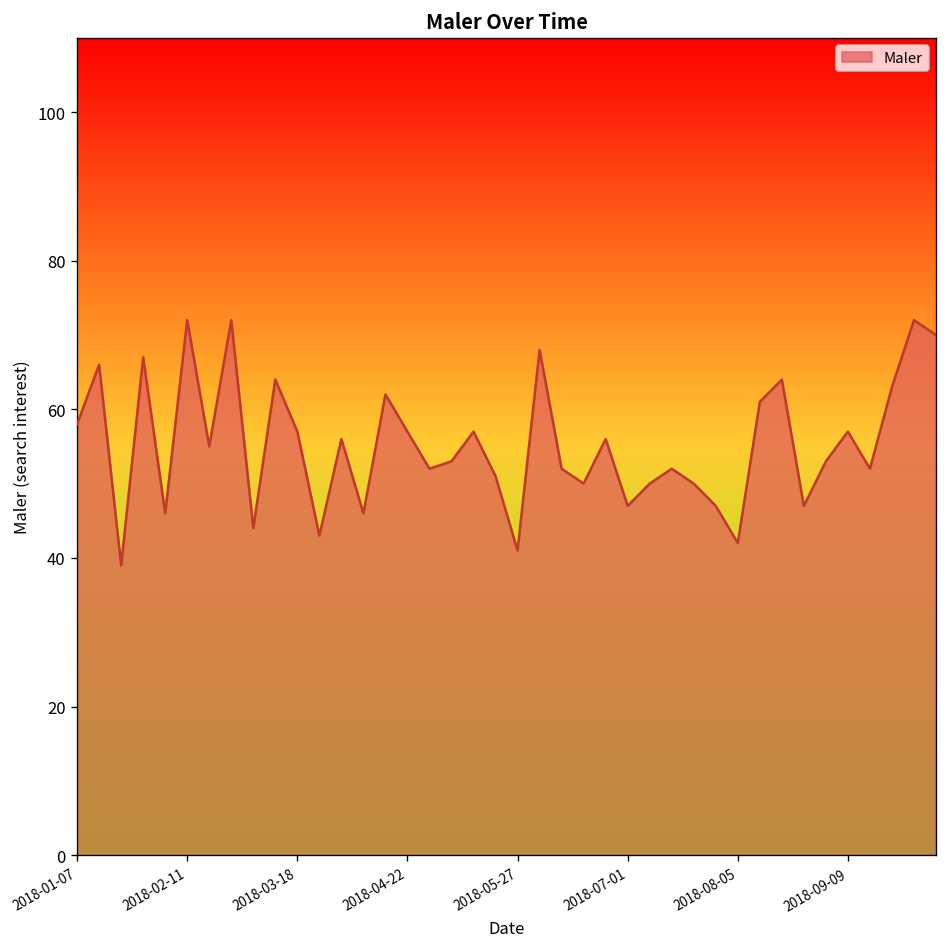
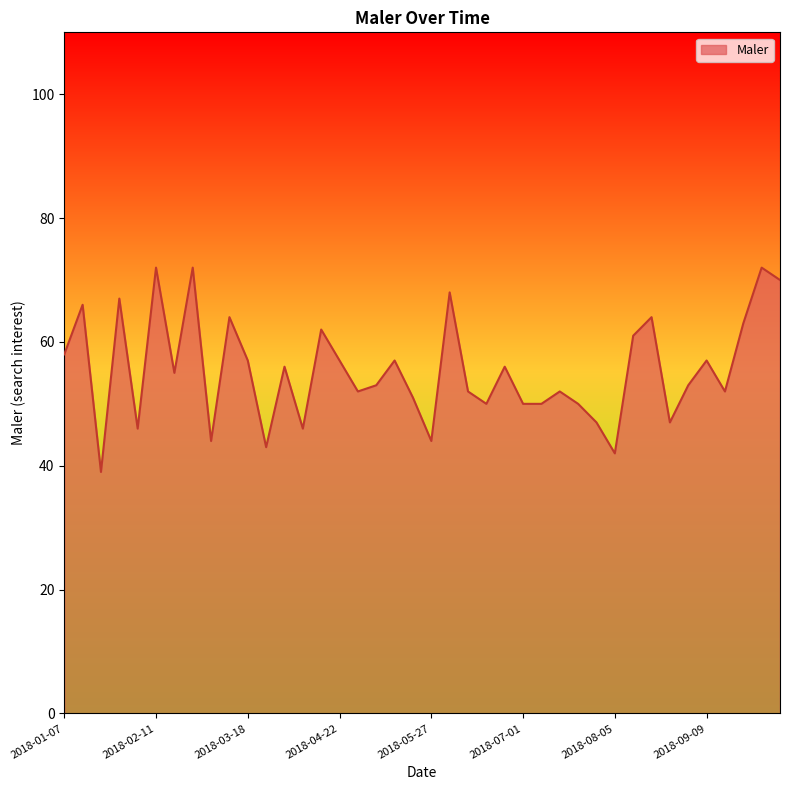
  {
    "2018-01-07": 58,
    "2018-02-11": 72,
    "2018-03-18": 57,
    "2018-04-22": 57,
-   "2018-05-27": 41,
-   "2018-07-01": 47,
+   "2018-05-27": 44,
+   "2018-07-01": 50,
    "2018-08-05": 42,
    "2018-09-09": 57
  }
